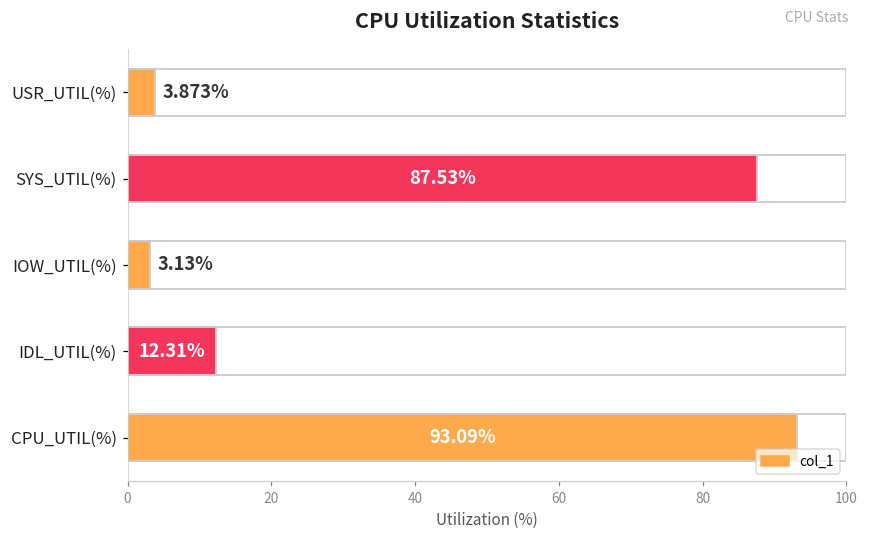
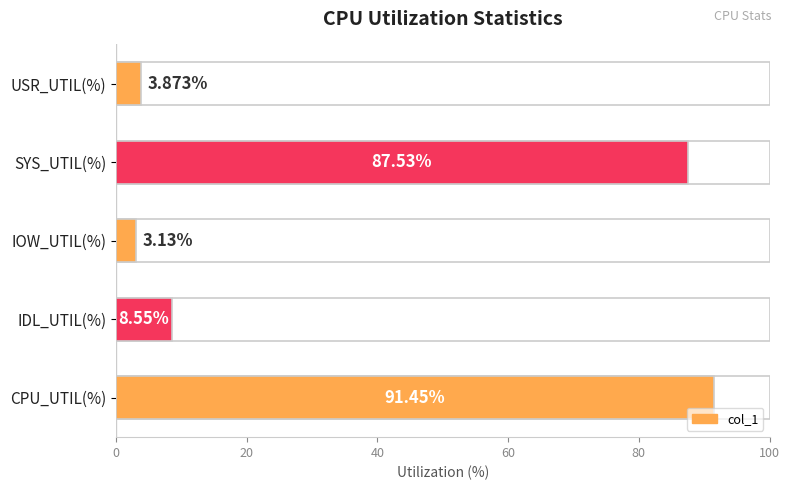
  {
    "col_1": {
-     "IDL_UTIL(%)": "12.31%",
-     "CPU_UTIL(%)": "93.09%"
+     "IDL_UTIL(%)": "8.55%",
+     "CPU_UTIL(%)": "91.45%"
    }
  }
